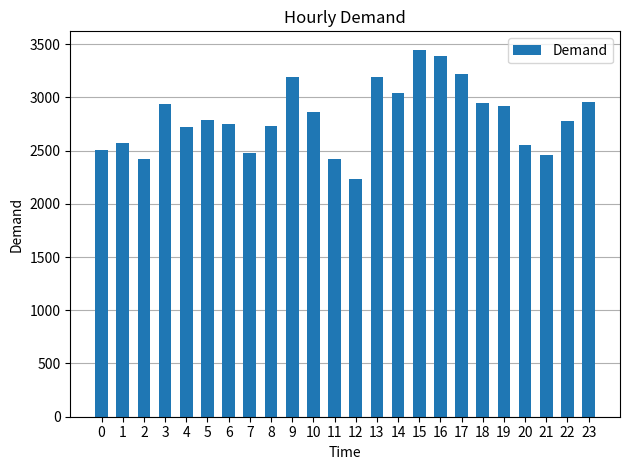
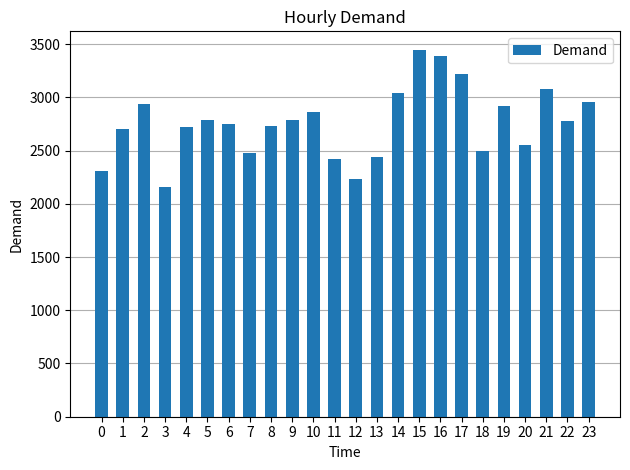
  {
-   "0": 2510,
-   "1": 2570,
-   "2": 2420,
-   "3": 2940,
+   "0": 2310,
+   "1": 2710,
+   "2": 2930,
+   "3": 2160,
    "4": 2720,
    "5": 2790,
    "6": 2750,
    "7": 2470,
    "8": 2730,
-   "9": 3190,
+   "9": 2790,
    "10": 2860,
    "11": 2420,
    "12": 2240,
-   "13": 3190,
+   "13": 2430,
    "14": 3040,
    "15": 3450,
    "16": 3390,
    "17": 3220,
-   "18": 2950,
+   "18": 2500,
    "19": 2910,
    "20": 2560,
-   "21": 2460,
+   "21": 3070,
    "22": 2770,
    "23": 2950
  }
